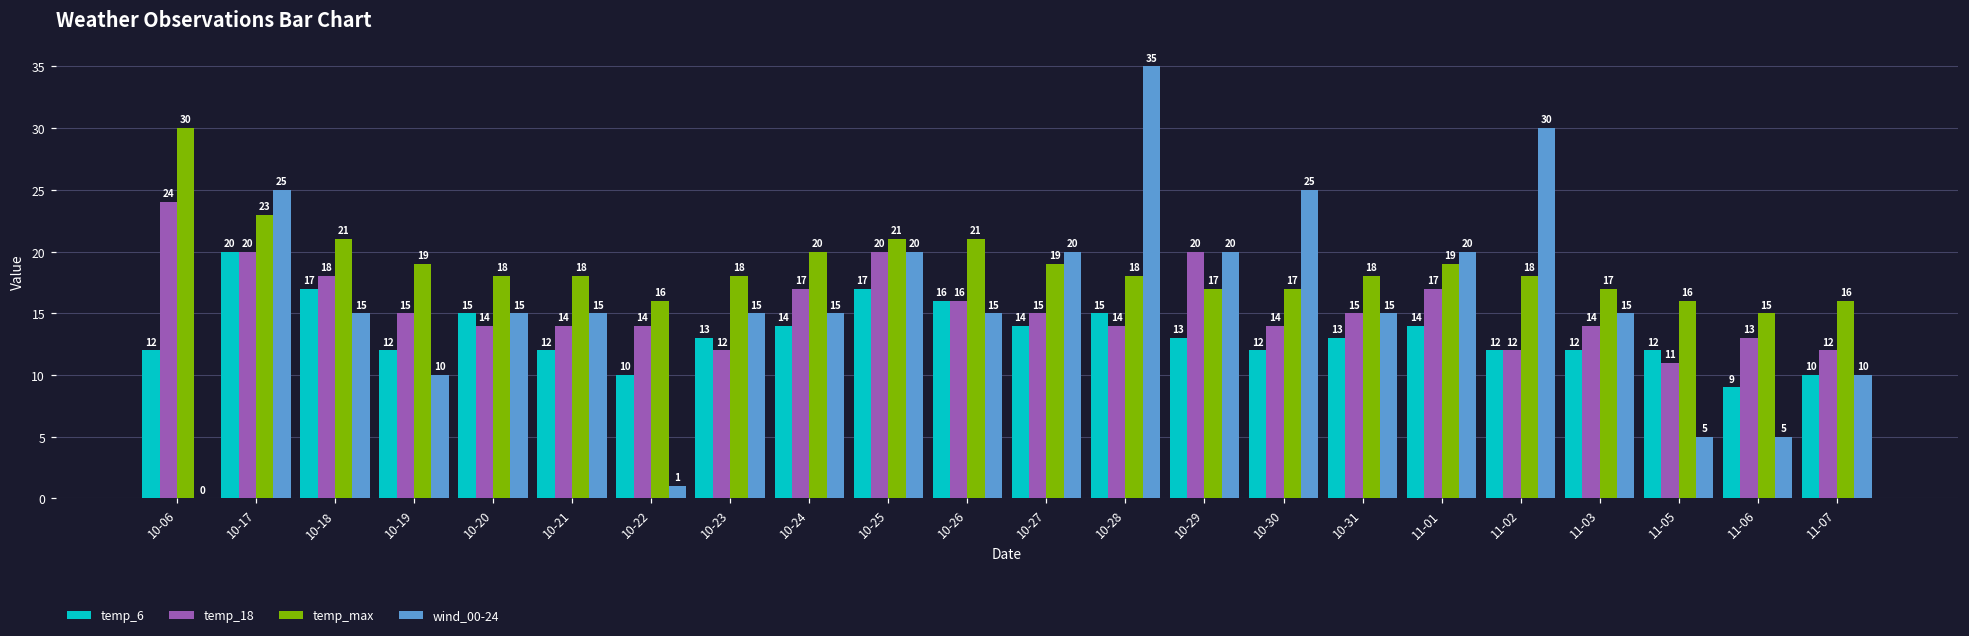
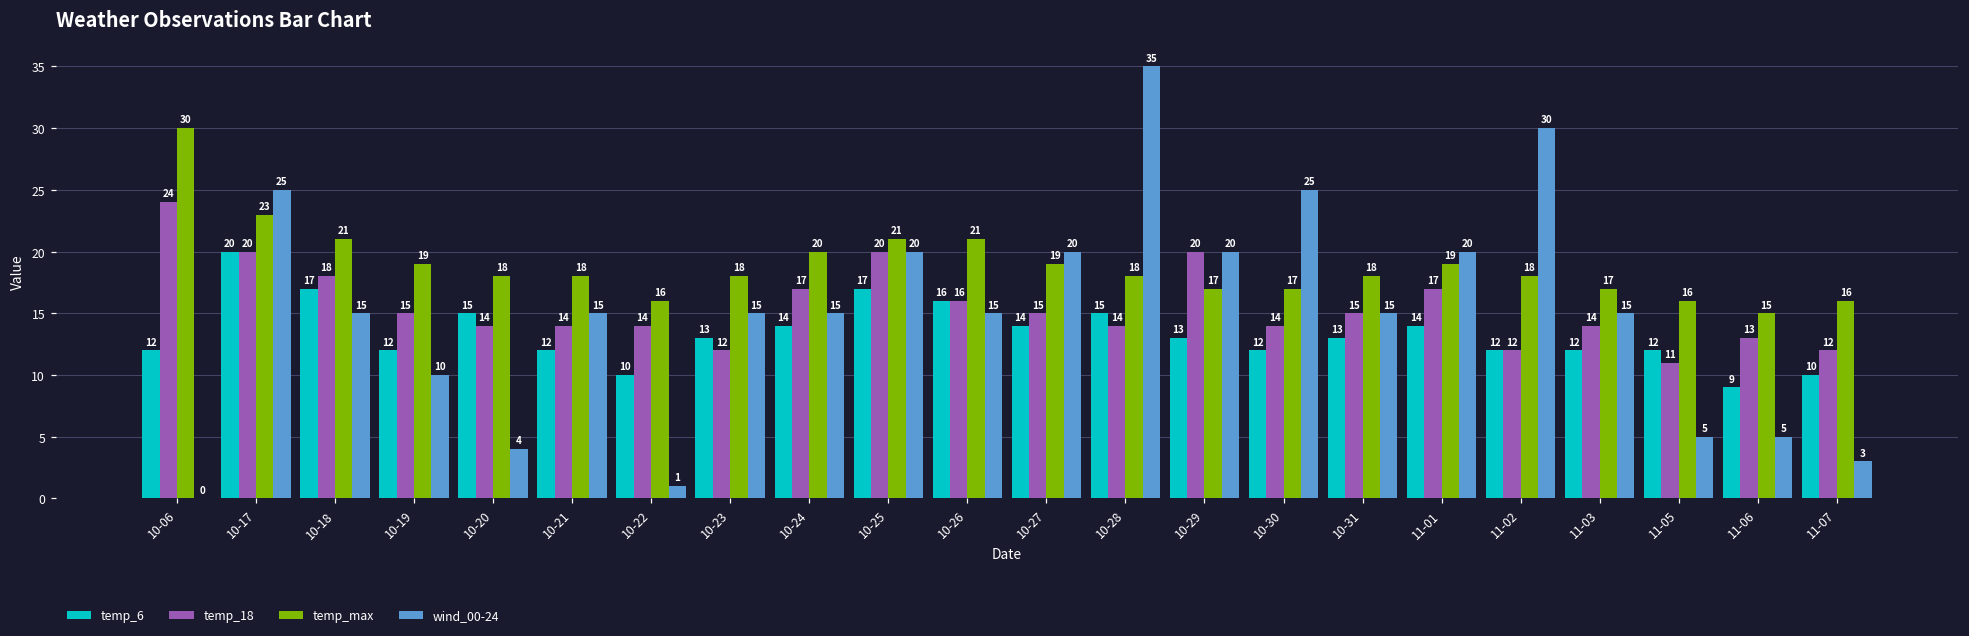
  {
    "temp_6": {
      "10-06": 12,
      "10-17": 20,
      "10-18": 17,
      "10-19": 12,
      "10-20": 15,
      "10-21": 12,
      "10-22": 10,
      "10-23": 13,
      "10-24": 14,
      "10-25": 17,
      "10-26": 16,
      "10-27": 14,
      "10-28": 15,
      "10-29": 13,
      "10-30": 12,
      "10-31": 13,
      "11-01": 14,
      "11-02": 12,
      "11-03": 12,
      "11-05": 12,
      "11-06": 9,
      "11-07": 10
    },
    "temp_18": {
      "10-06": 24,
      "10-17": 20,
      "10-18": 18,
      "10-19": 15,
      "10-20": 14,
      "10-21": 14,
      "10-22": 14,
      "10-23": 12,
      "10-24": 17,
      "10-25": 20,
      "10-26": 16,
      "10-27": 15,
      "10-28": 14,
      "10-29": 20,
      "10-30": 14,
      "10-31": 15,
      "11-01": 17,
      "11-02": 12,
      "11-03": 14,
      "11-05": 11,
      "11-06": 13,
      "11-07": 12
    },
    "temp_max": {
      "10-06": 30,
      "10-17": 23,
      "10-18": 21,
      "10-19": 19,
      "10-20": 18,
      "10-21": 18,
      "10-22": 16,
      "10-23": 18,
      "10-24": 20,
      "10-25": 21,
      "10-26": 21,
      "10-27": 19,
      "10-28": 18,
      "10-29": 17,
      "10-30": 17,
      "10-31": 18,
      "11-01": 19,
      "11-02": 18,
      "11-03": 17,
      "11-05": 16,
      "11-06": 15,
      "11-07": 16
    },
    "wind_00-24": {
      "10-06": 0,
      "10-17": 25,
      "10-18": 15,
      "10-19": 10,
-     "10-20": 15,
+     "10-20": 4,
      "10-21": 15,
      "10-22": 1,
      "10-23": 15,
      "10-24": 15,
      "10-25": 20,
      "10-26": 15,
      "10-27": 20,
      "10-28": 35,
      "10-29": 20,
      "10-30": 25,
      "10-31": 15,
      "11-01": 20,
      "11-02": 30,
      "11-03": 15,
      "11-05": 5,
      "11-06": 5,
-     "11-07": 10
+     "11-07": 3
    }
  }
